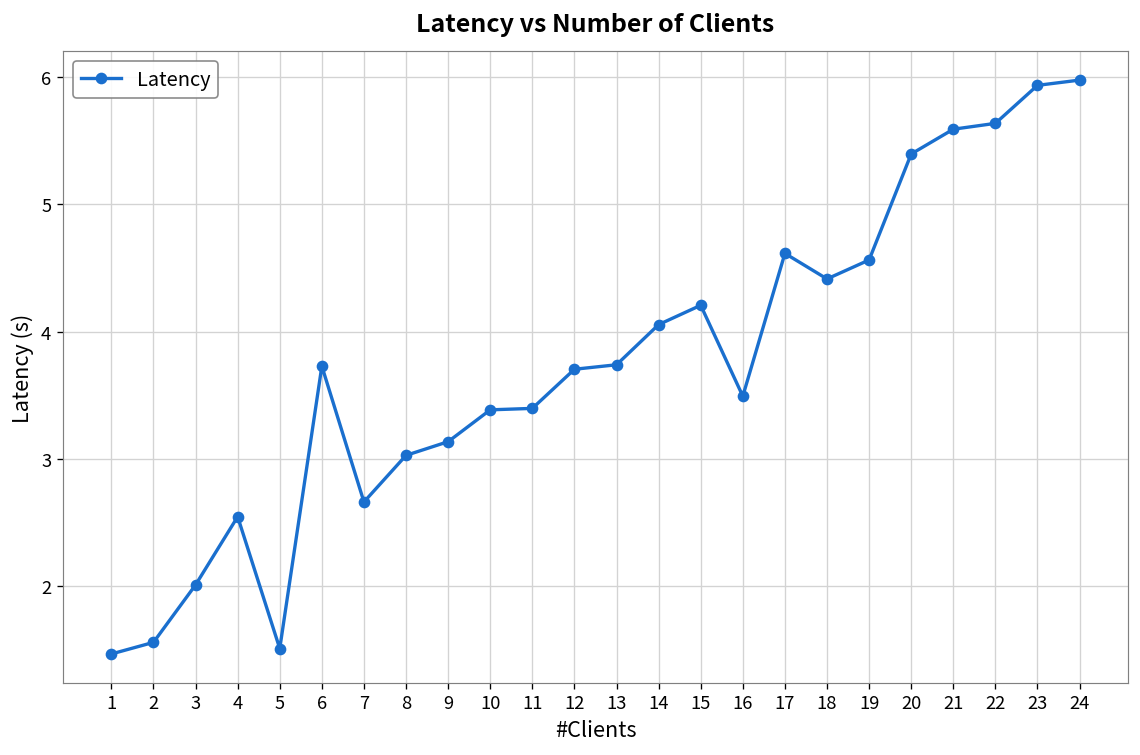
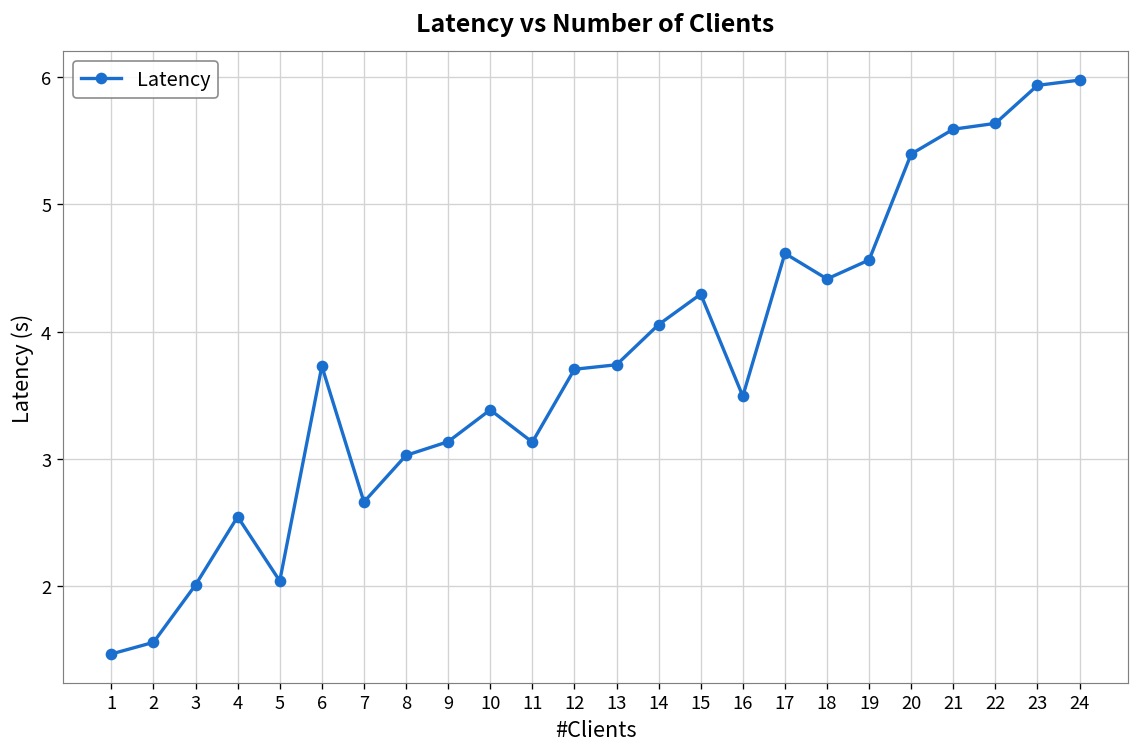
  {
    "1": 1.47,
    "2": 1.56,
    "3": 2.01,
    "4": 2.54,
-   "5": 1.51,
+   "5": 2.04,
    "6": 3.73,
    "7": 2.66,
    "8": 3.03,
    "9": 3.13,
    "10": 3.39,
-   "11": 3.40,
+   "11": 3.13,
    "12": 3.70,
    "13": 3.74,
    "14": 4.06,
-   "15": 4.21,
+   "15": 4.30,
    "16": 3.49,
    "17": 4.62,
    "18": 4.41,
    "19": 4.56,
    "20": 5.40,
    "21": 5.59,
    "22": 5.64,
    "23": 5.94,
    "24": 5.98
  }
